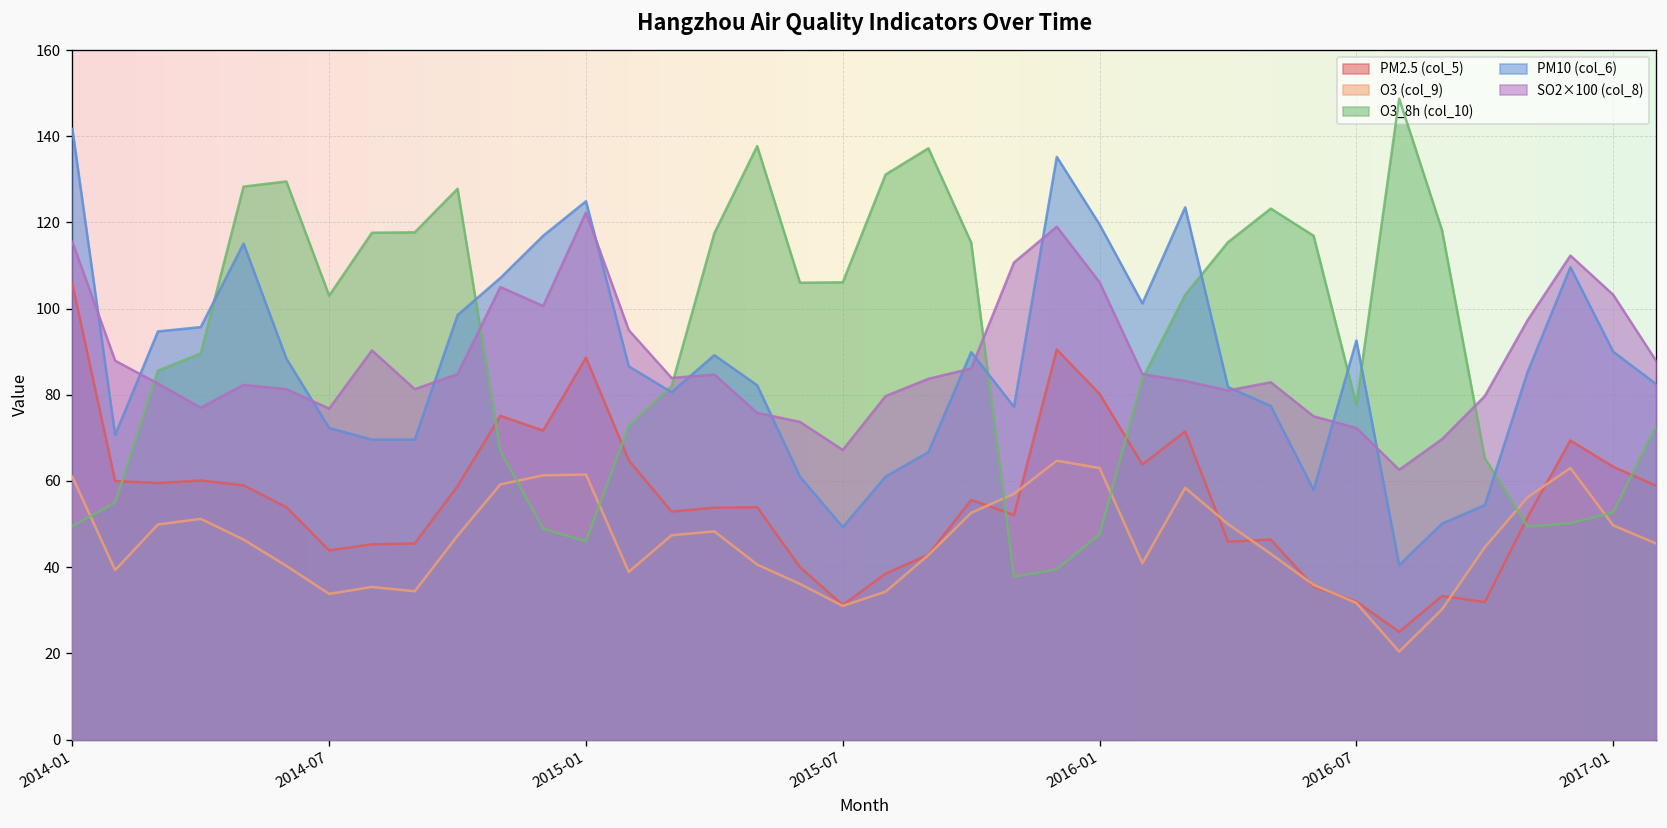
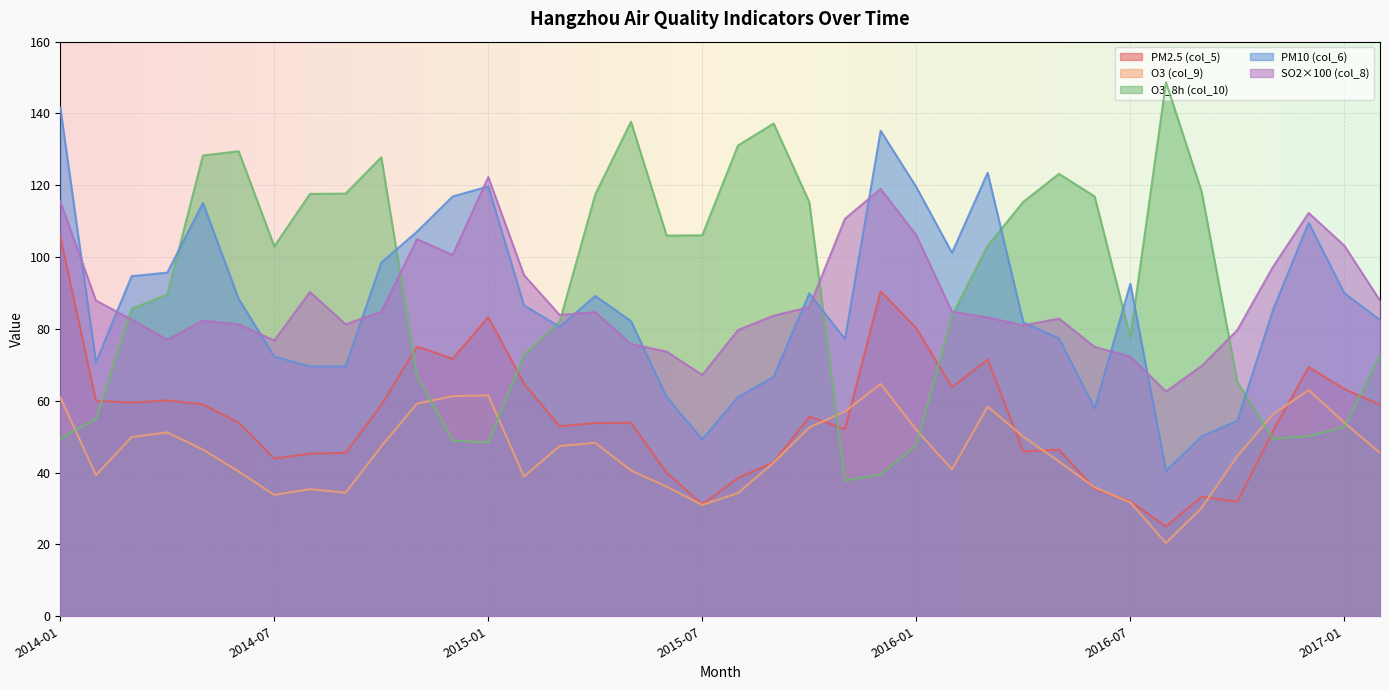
  {
    "PM2.5 (col_5)": {
      "2014-01": 106,
      "2014-07": 44,
-     "2015-01": 89,
+     "2015-01": 83,
      "2016-01": 80,
      "2017-01": 63
    },
    "O3 (col_9)": {
      "2014-01": 61,
      "2014-07": 34,
      "2015-01": 62,
-     "2016-01": 63,
-     "2017-01": 50
+     "2016-01": 52,
+     "2017-01": 54
    },
    "O3_8h (col_10)": {
      "2014-01": 50,
      "2014-07": 103,
-     "2015-01": 46,
+     "2015-01": 48,
      "2015-07": 106,
      "2016-01": 48,
      "2016-07": 78,
      "2017-01": 53
    },
    "PM10 (col_6)": {
      "2014-01": 142,
      "2014-07": 72,
-     "2015-01": 125,
+     "2015-01": 120,
      "2015-07": 49,
      "2016-01": 120,
      "2016-07": 93,
      "2017-01": 90
    },
    "SO2×100 (col_8)": {
      "2014-01": 116,
      "2014-07": 77,
      "2015-01": 122,
      "2015-07": 67,
      "2016-01": 106,
      "2016-07": 72,
      "2017-01": 103
    }
  }
